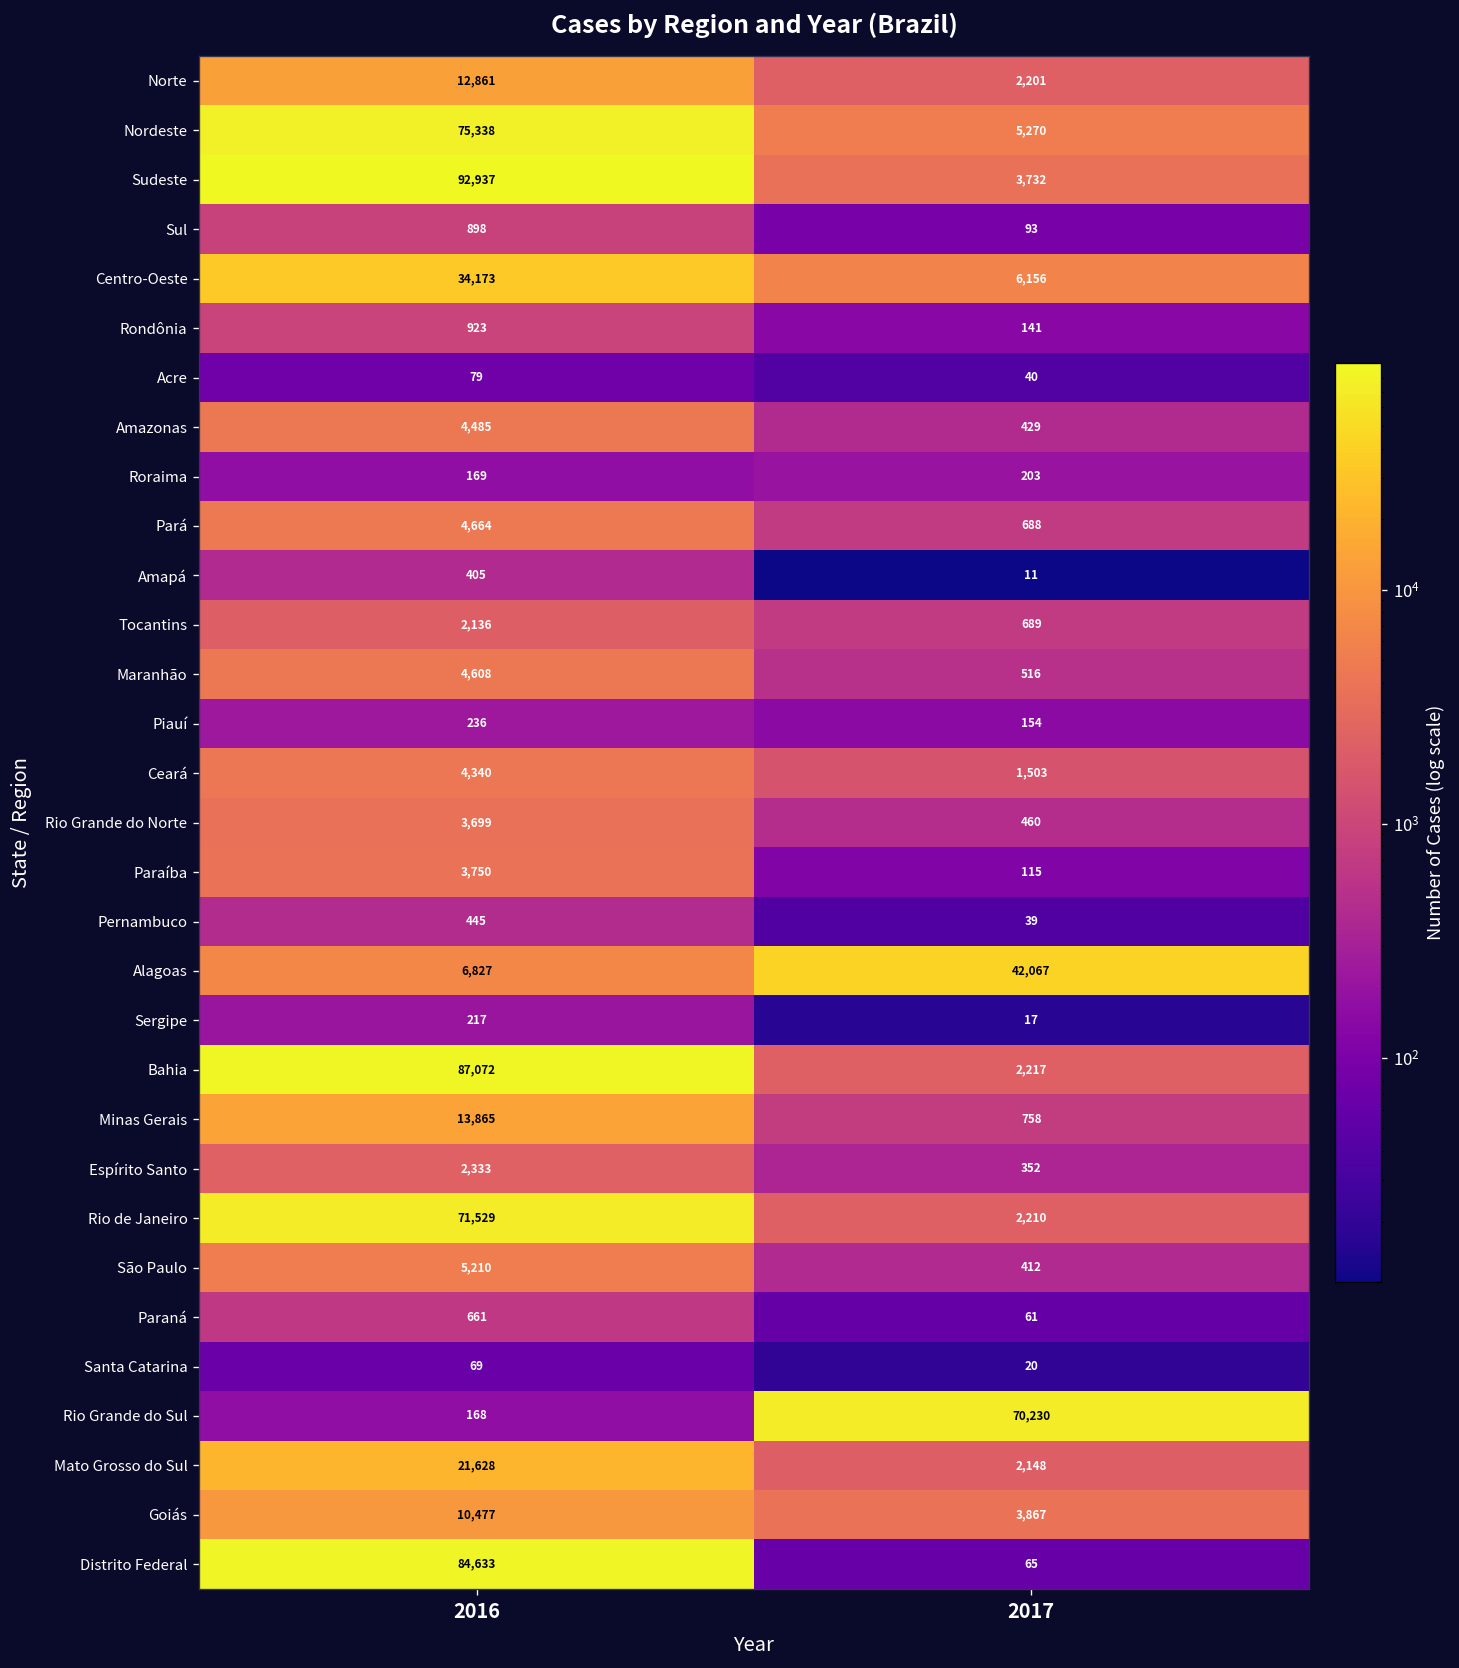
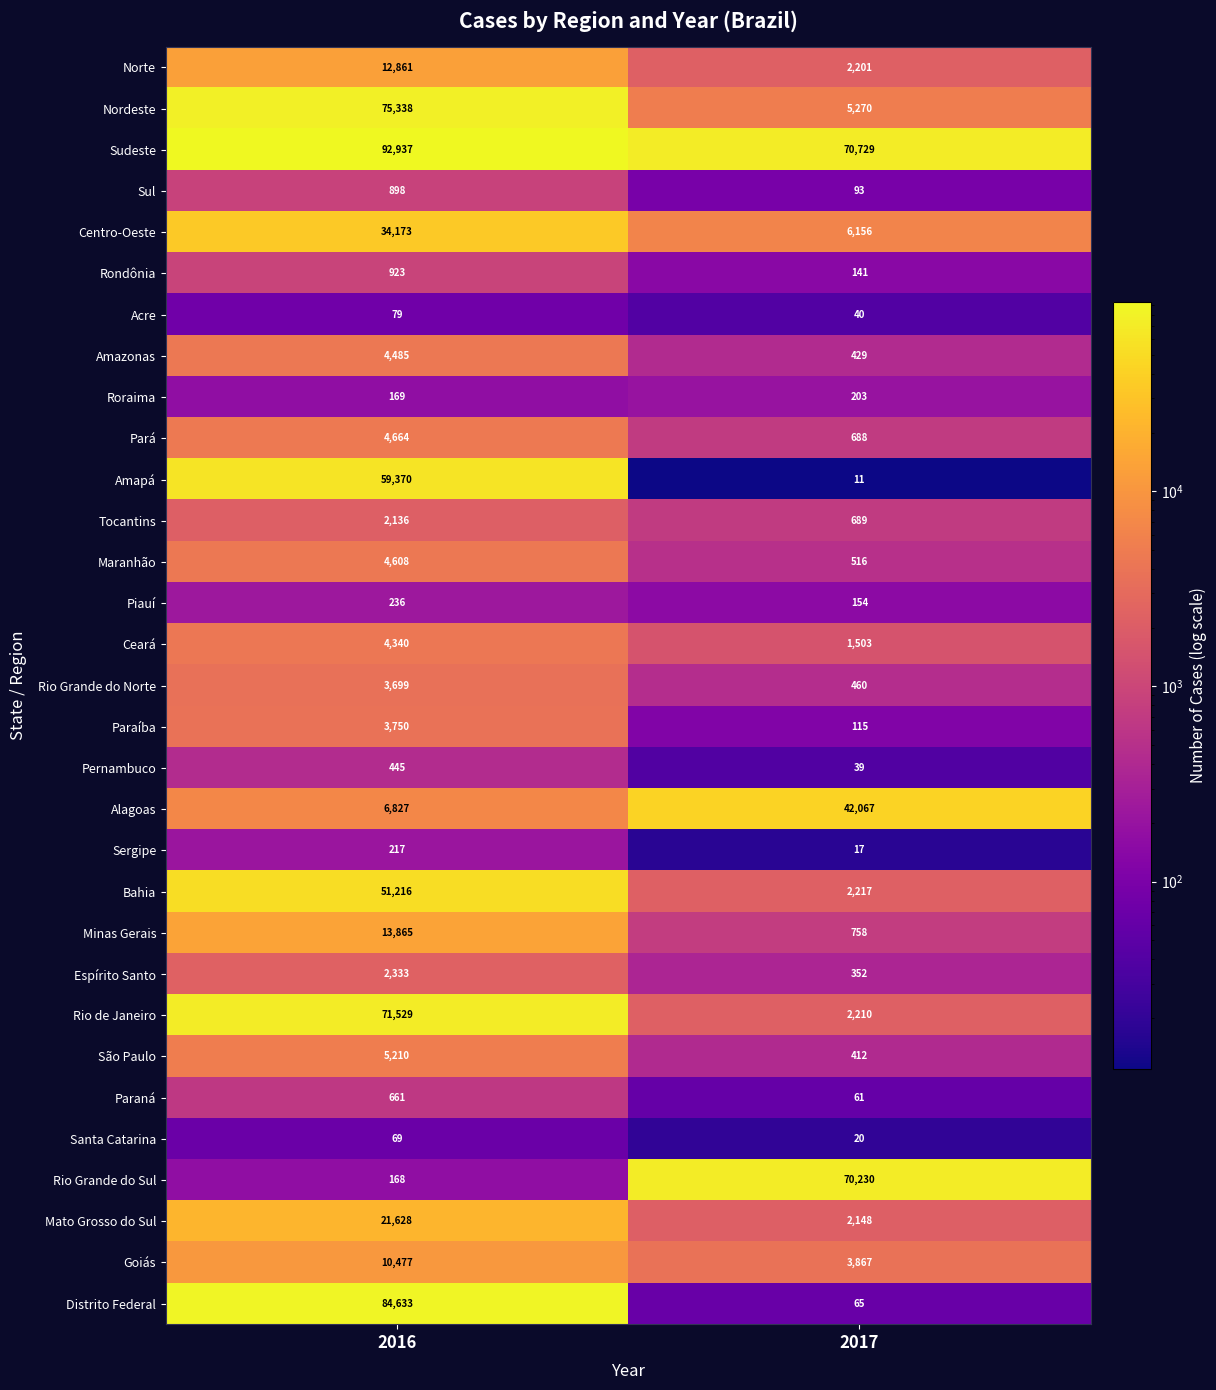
  {
    "Norte": {
      "2016": "12,861",
      "2017": "2,201"
    },
    "Nordeste": {
      "2016": "75,338",
      "2017": "5,270"
    },
    "Sudeste": {
      "2016": "92,937",
-     "2017": "3,732"
+     "2017": "70,729"
    },
    "Sul": {
      "2016": "898",
      "2017": "93"
    },
    "Centro-Oeste": {
      "2016": "34,173",
      "2017": "6,156"
    },
    "Rondônia": {
      "2016": "923",
      "2017": "141"
    },
    "Acre": {
      "2016": "79",
      "2017": "40"
    },
    "Amazonas": {
      "2016": "4,485",
      "2017": "429"
    },
    "Roraima": {
      "2016": "169",
      "2017": "203"
    },
    "Pará": {
      "2016": "4,664",
      "2017": "688"
    },
    "Amapá": {
-     "2016": "405",
+     "2016": "59,370",
      "2017": "11"
    },
    "Tocantins": {
      "2016": "2,136",
      "2017": "689"
    },
    "Maranhão": {
      "2016": "4,608",
      "2017": "516"
    },
    "Piauí": {
      "2016": "236",
      "2017": "154"
    },
    "Ceará": {
      "2016": "4,340",
      "2017": "1,503"
    },
    "Rio Grande do Norte": {
      "2016": "3,699",
      "2017": "460"
    },
    "Paraíba": {
      "2016": "3,750",
      "2017": "115"
    },
    "Pernambuco": {
      "2016": "445",
      "2017": "39"
    },
    "Alagoas": {
      "2016": "6,827",
      "2017": "42,067"
    },
    "Sergipe": {
      "2016": "217",
      "2017": "17"
    },
    "Bahia": {
-     "2016": "87,072",
+     "2016": "51,216",
      "2017": "2,217"
    },
    "Minas Gerais": {
      "2016": "13,865",
      "2017": "758"
    },
    "Espírito Santo": {
      "2016": "2,333",
      "2017": "352"
    },
    "Rio de Janeiro": {
      "2016": "71,529",
      "2017": "2,210"
    },
    "São Paulo": {
      "2016": "5,210",
      "2017": "412"
    },
    "Paraná": {
      "2016": "661",
      "2017": "61"
    },
    "Santa Catarina": {
      "2016": "69",
      "2017": "20"
    },
    "Rio Grande do Sul": {
      "2016": "168",
      "2017": "70,230"
    },
    "Mato Grosso do Sul": {
      "2016": "21,628",
      "2017": "2,148"
    },
    "Goiás": {
      "2016": "10,477",
      "2017": "3,867"
    },
    "Distrito Federal": {
      "2016": "84,633",
      "2017": "65"
    }
  }
